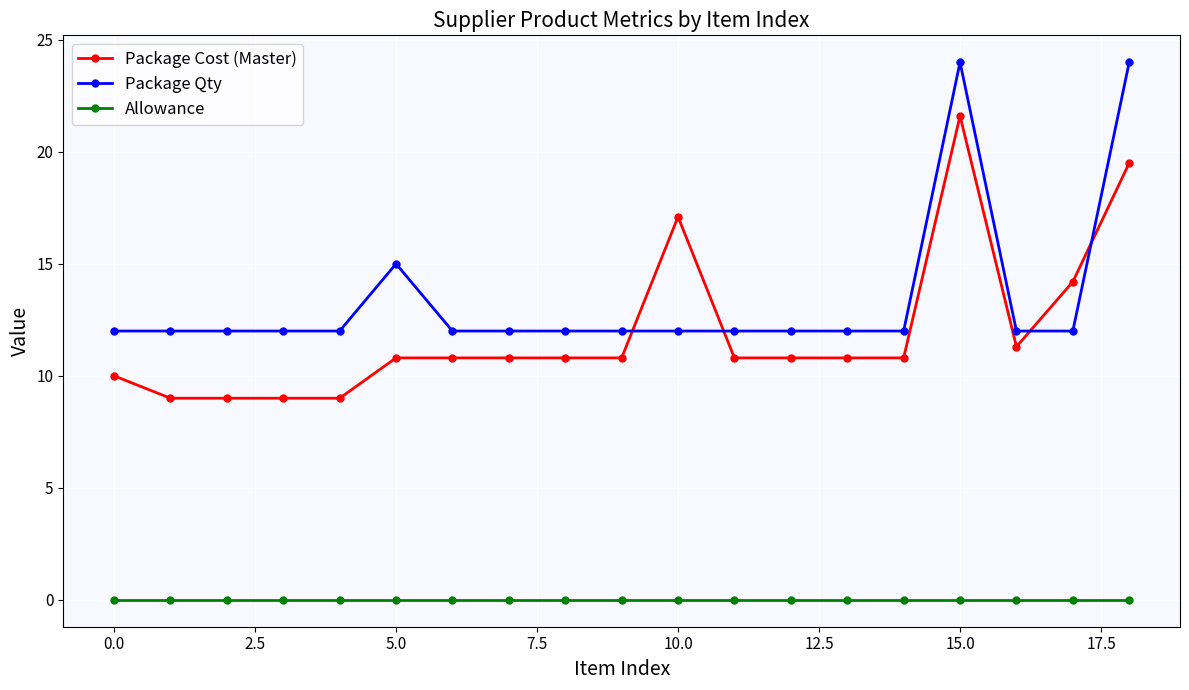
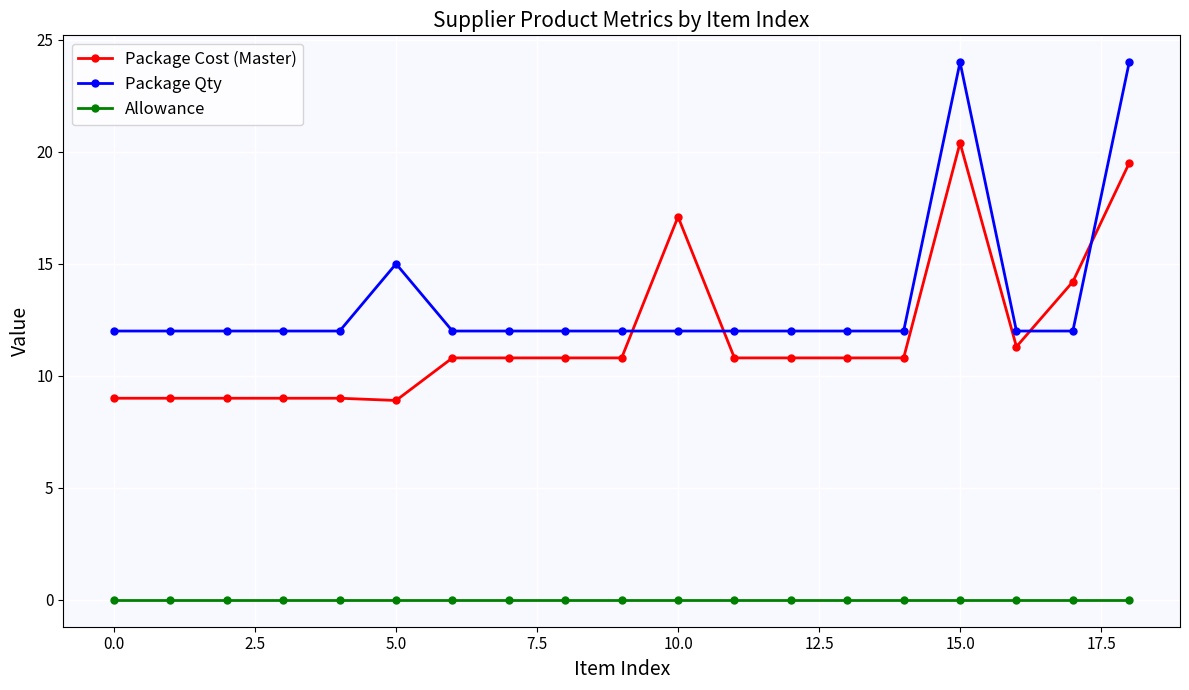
  {
    "Package Cost (Master)": {
-     "0.0": 10,
-     "5.0": 10.8,
+     "0.0": 9,
+     "5.0": 8.9,
      "10.0": 17.1,
-     "15.0": 21.6
+     "15.0": 20.4
    },
    "Package Qty": {
      "0.0": 12.0,
      "5.0": 15.0,
      "10.0": 12.0,
      "15.0": 24.0
    },
    "Allowance": {
      "0.0": 0.0,
      "5.0": 0.0,
      "10.0": 0.0,
      "15.0": 0.0
    }
  }
